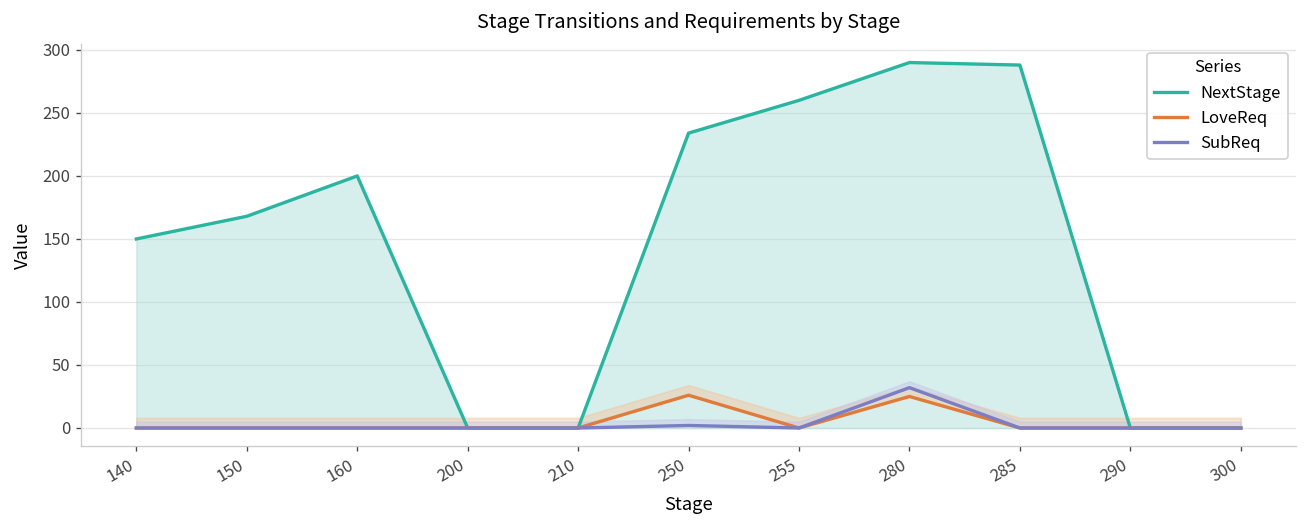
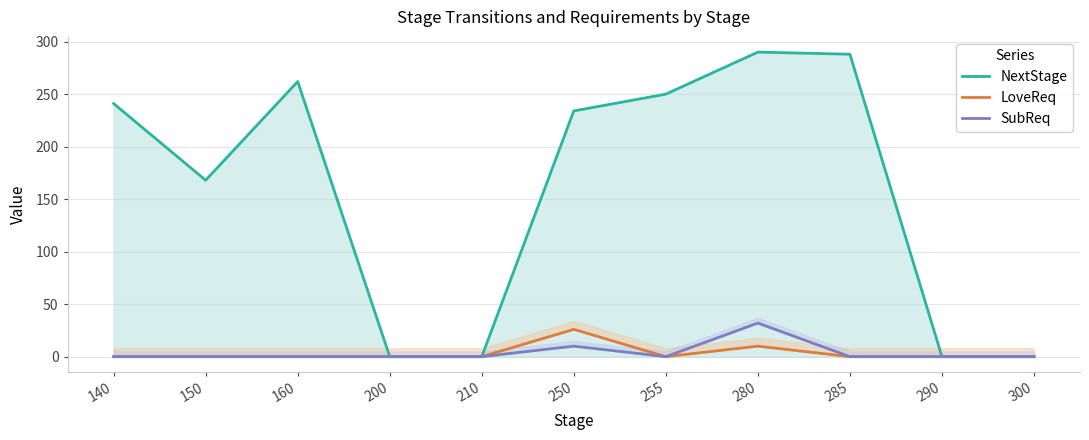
  {
    "NextStage": {
-     "140": 150,
+     "140": 241,
      "150": 168,
-     "160": 200,
+     "160": 262,
      "250": 234,
-     "255": 260,
+     "255": 250,
      "280": 290,
      "285": 288
    },
    "LoveReq": {
      "250": 26,
-     "280": 25
+     "280": 10
    },
    "SubReq": {
-     "250": 2
+     "250": 10
    }
  }
